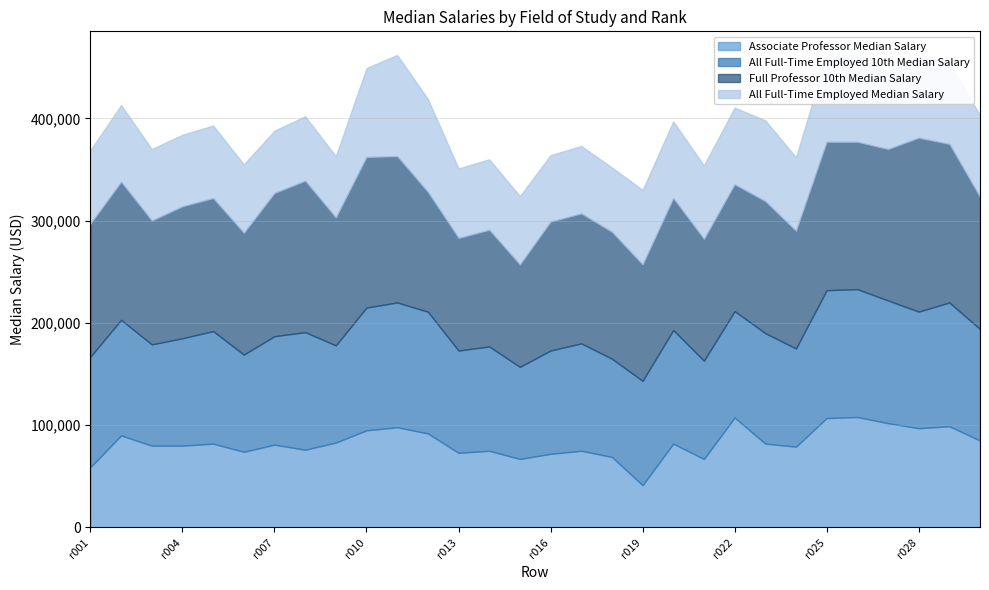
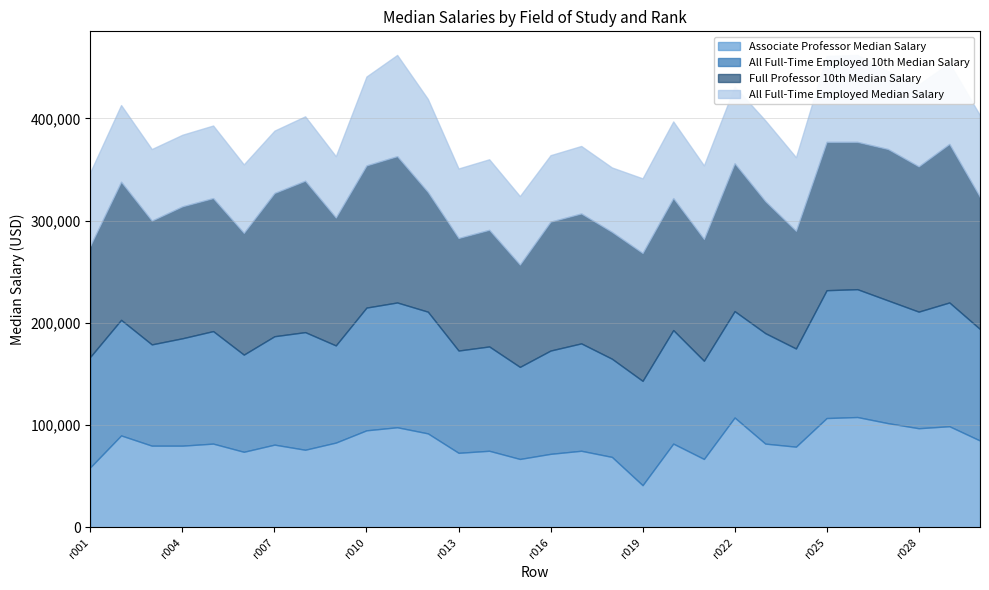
  {
    "Associate Professor Median Salary": {
      "r001": "59,000",
      "r004": "80,000",
      "r007": "81,000",
      "r010": "95,000",
      "r013": "73,000",
      "r016": "72,000",
      "r019": "41,000",
      "r022": "108,000",
      "r025": "107,000",
      "r028": "97,000"
    },
    "All Full-Time Employed 10th Median Salary": {
      "r001": "108,000",
      "r004": "105,000",
      "r007": "106,000",
      "r010": "120,000",
      "r013": "100,000",
      "r016": "101,000",
      "r019": "102,000",
      "r022": "104,000",
      "r025": "125,000",
      "r028": "114,000"
    },
    "Full Professor 10th Median Salary": {
-     "r001": "130,000",
+     "r001": "109,000",
      "r004": "129,000",
      "r007": "140,000",
-     "r010": "147,000",
+     "r010": "139,000",
      "r013": "110,000",
      "r016": "126,000",
-     "r019": "114,000",
-     "r022": "124,000",
+     "r019": "125,000",
+     "r022": "145,000",
      "r025": "145,000",
-     "r028": "170,000"
+     "r028": "142,000"
    },
    "All Full-Time Employed Median Salary": {
      "r001": "72,000",
      "r004": "70,000",
      "r007": "61,000",
      "r010": "87,000",
      "r013": "68,000",
      "r016": "65,000",
      "r019": "73,000"
    }
  }
